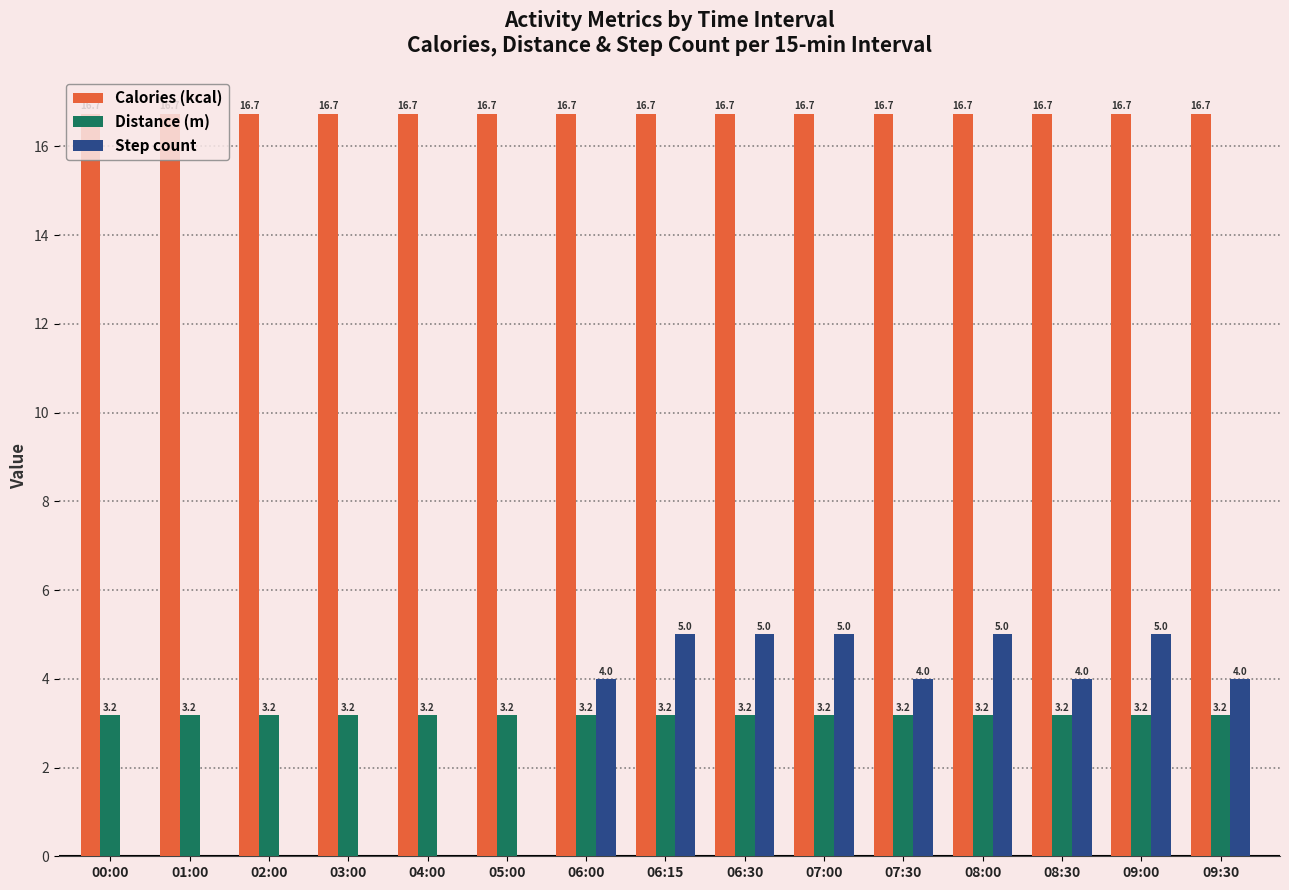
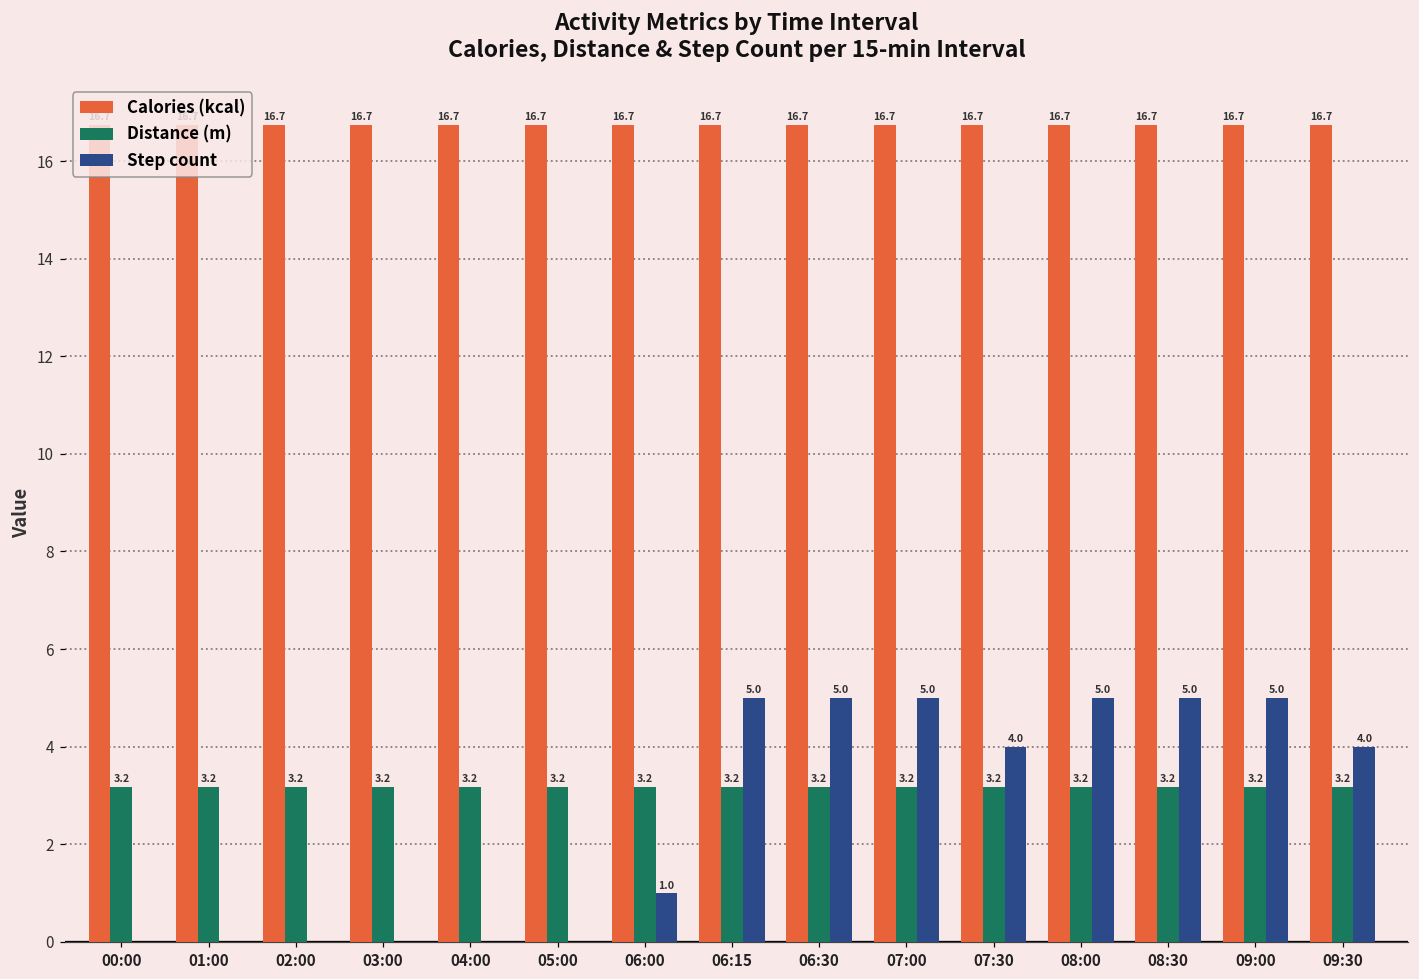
  {
    "Calories (kcal)": {
      "02:00": 16.7,
      "03:00": 16.7,
      "04:00": 16.7,
      "05:00": 16.7,
      "06:00": 16.7,
      "06:15": 16.7,
      "06:30": 16.7,
      "07:00": 16.7,
      "07:30": 16.7,
      "08:00": 16.7,
      "08:30": 16.7,
      "09:00": 16.7,
      "09:30": 16.7
    },
    "Distance (m)": {
      "00:00": 3.2,
      "01:00": 3.2,
      "02:00": 3.2,
      "03:00": 3.2,
      "04:00": 3.2,
      "05:00": 3.2,
      "06:00": 3.2,
      "06:15": 3.2,
      "06:30": 3.2,
      "07:00": 3.2,
      "07:30": 3.2,
      "08:00": 3.2,
      "08:30": 3.2,
      "09:00": 3.2,
      "09:30": 3.2
    },
    "Step count": {
-     "06:00": 4.0,
+     "06:00": 1.0,
      "06:15": 5.0,
      "06:30": 5.0,
      "07:00": 5.0,
      "07:30": 4.0,
      "08:00": 5.0,
-     "08:30": 4.0,
+     "08:30": 5.0,
      "09:00": 5.0,
      "09:30": 4.0
    }
  }
